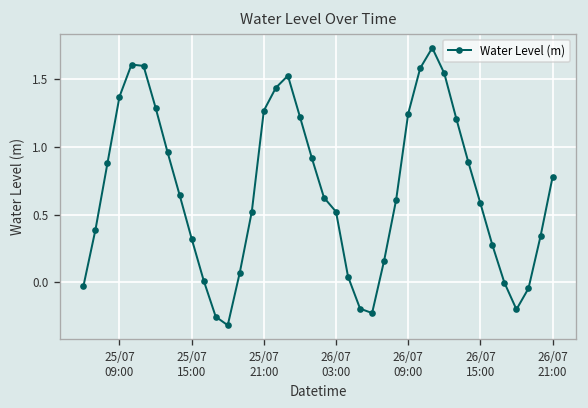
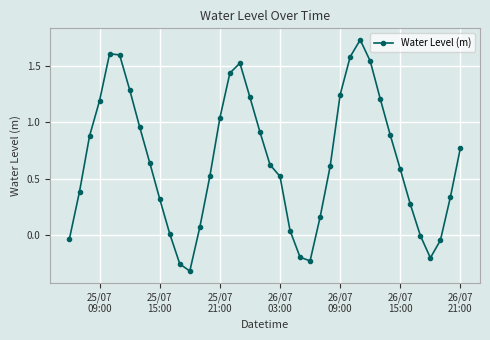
  {
-   "25/07 09:00": 1.37,
+   "25/07 09:00": 1.19,
    "25/07 15:00": 0.32,
-   "25/07 21:00": 1.27,
+   "25/07 21:00": 1.04,
    "26/07 03:00": 0.52,
    "26/07 09:00": 1.25,
    "26/07 15:00": 0.58,
    "26/07 21:00": 0.78
  }
